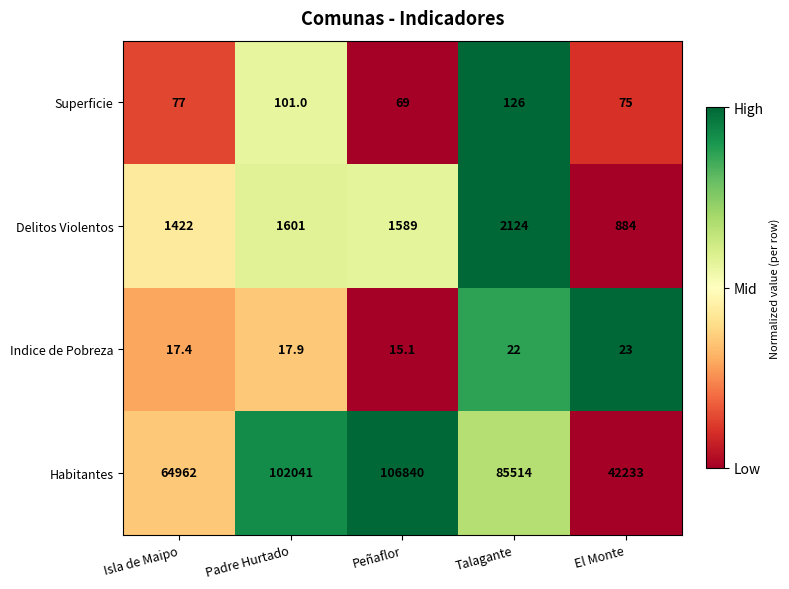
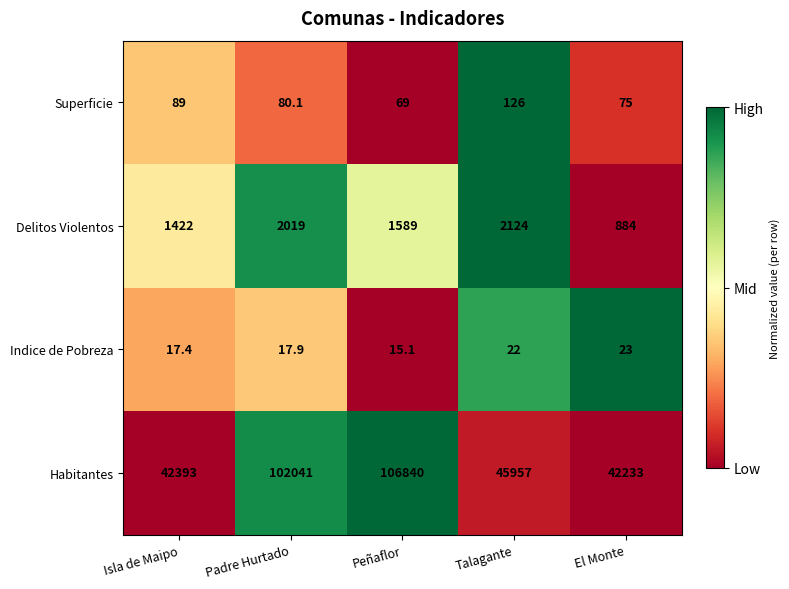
  {
    "Superficie": {
-     "Isla de Maipo": 77,
-     "Padre Hurtado": 101.0,
+     "Isla de Maipo": 89,
+     "Padre Hurtado": 80.1,
      "Peñaflor": 69,
      "Talagante": 126,
      "El Monte": 75
    },
    "Delitos Violentos": {
      "Isla de Maipo": 1422,
-     "Padre Hurtado": 1601,
+     "Padre Hurtado": 2019,
      "Peñaflor": 1589,
      "Talagante": 2124,
      "El Monte": 884
    },
    "Indice de Pobreza": {
      "Isla de Maipo": 17.4,
      "Padre Hurtado": 17.9,
      "Peñaflor": 15.1,
      "Talagante": 22,
      "El Monte": 23
    },
    "Habitantes": {
-     "Isla de Maipo": 64962,
+     "Isla de Maipo": 42393,
      "Padre Hurtado": 102041,
      "Peñaflor": 106840,
-     "Talagante": 85514,
+     "Talagante": 45957,
      "El Monte": 42233
    }
  }
